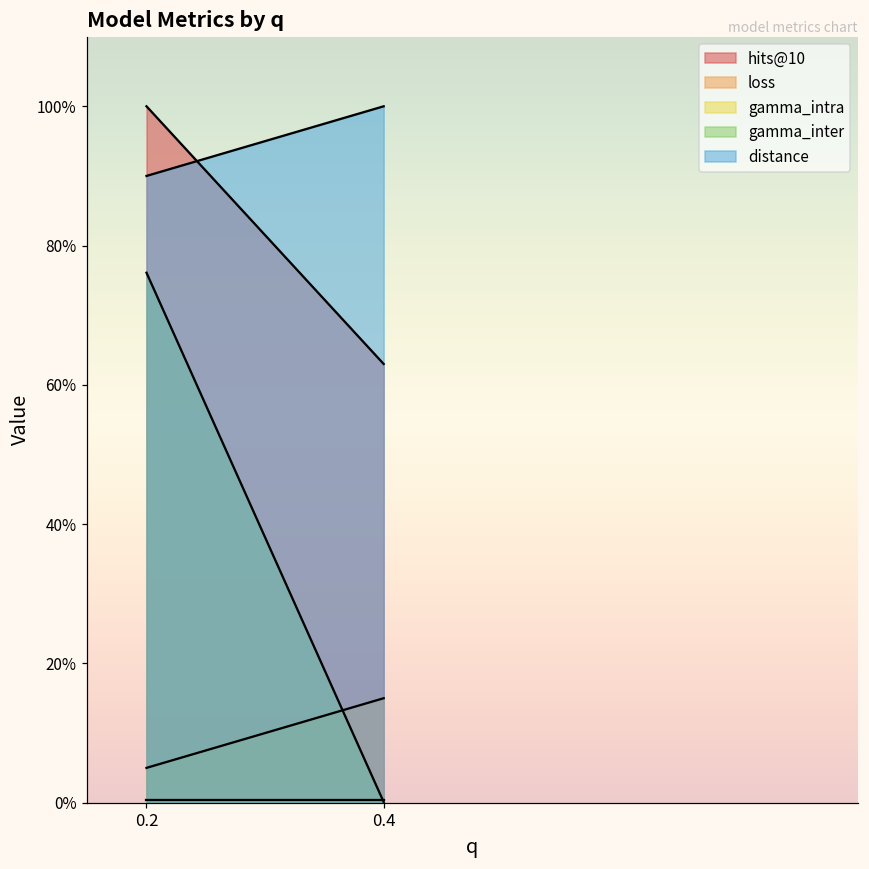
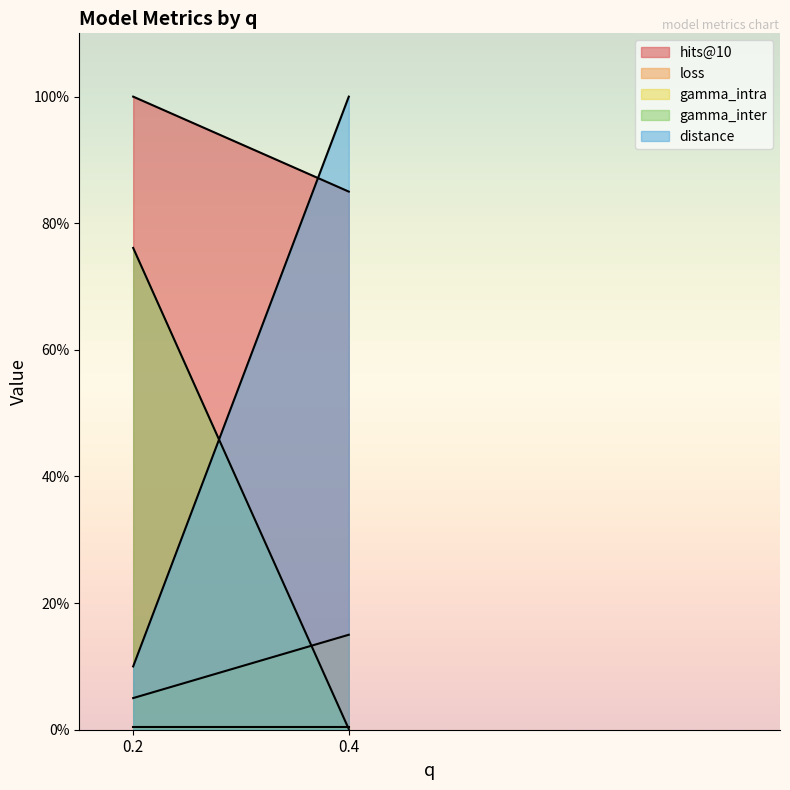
  {
    "hits@10": {
      "0.2": "100%",
-     "0.4": "63%"
+     "0.4": "85%"
    },
    "gamma_inter": {
      "0.2": "76%"
    },
    "distance": {
-     "0.2": "90%",
+     "0.2": "10%",
      "0.4": "100%"
    }
  }
